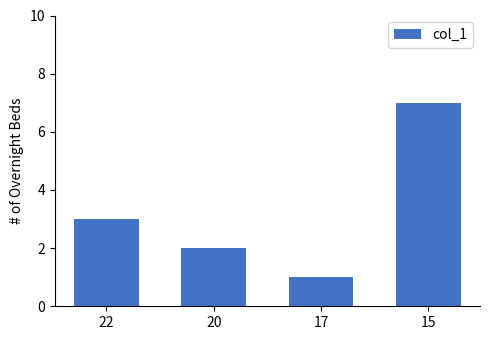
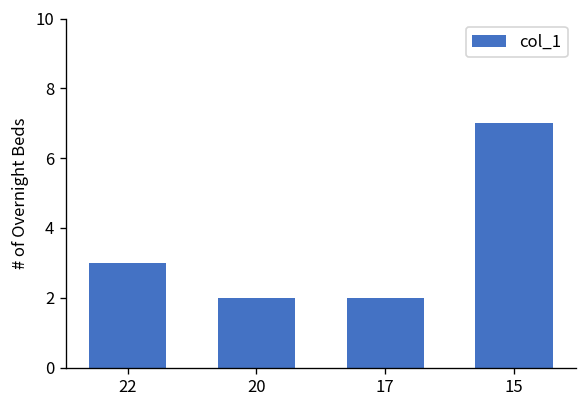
  {
    "22": 3,
    "20": 2,
-   "17": 1,
+   "17": 2,
    "15": 7
  }
